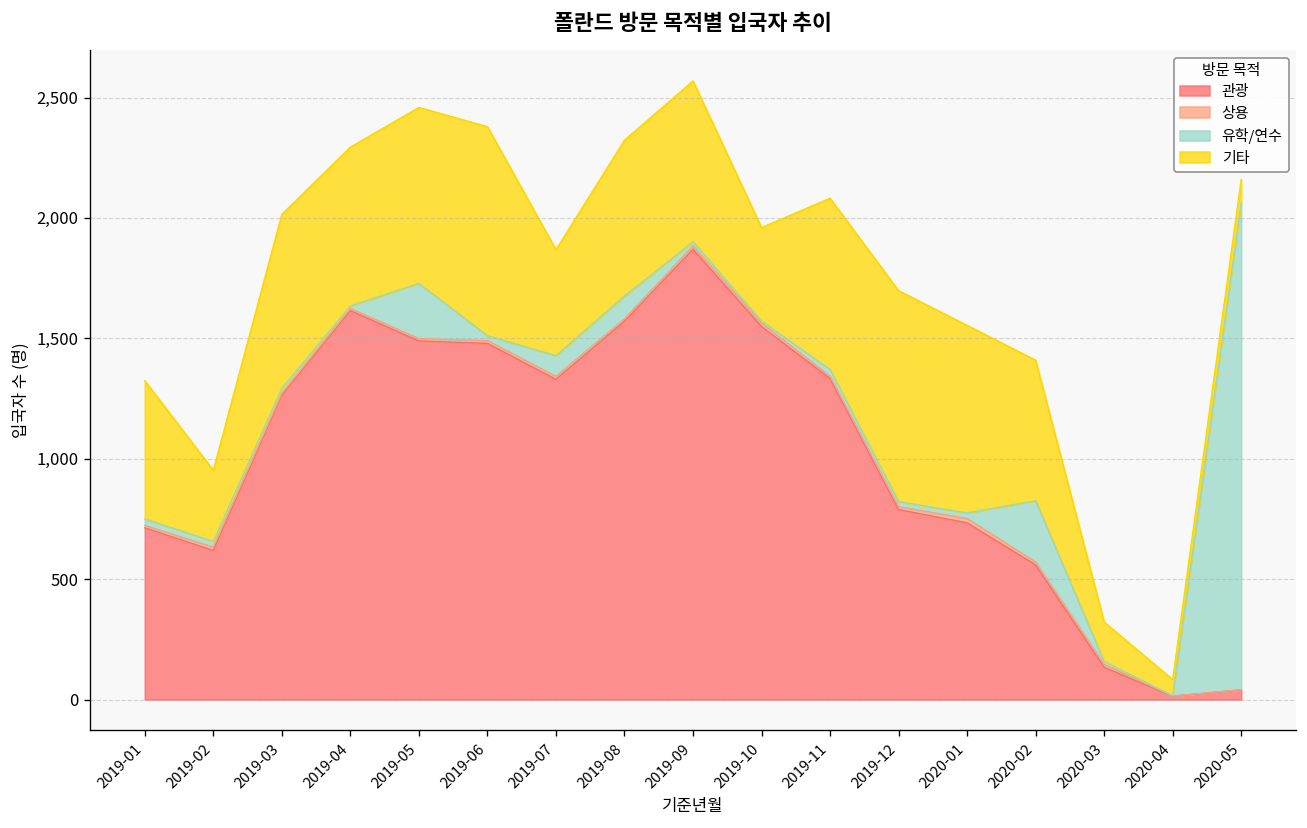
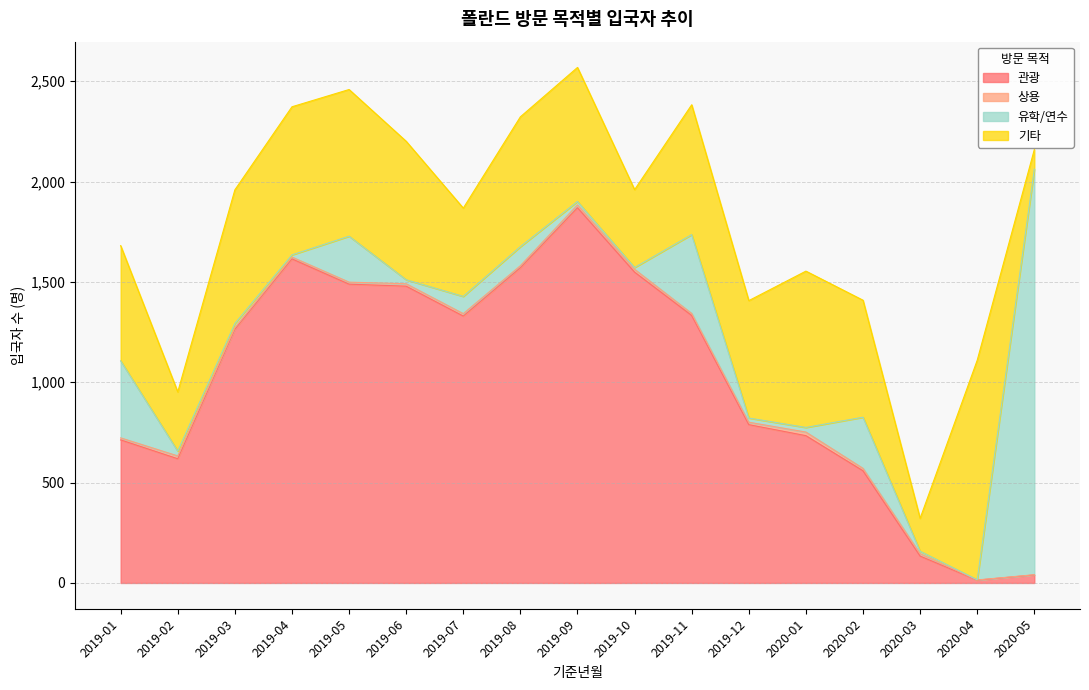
  {
    "유학/연수": {
-     "2019-01": "30",
+     "2019-01": "380",
      "2019-02": "20",
      "2019-03": "20",
      "2019-05": "230",
      "2019-06": "20",
      "2019-07": "90",
      "2019-08": "100",
      "2019-09": "20",
-     "2019-11": "30",
+     "2019-11": "390",
      "2019-12": "20",
      "2020-01": "20",
      "2020-02": "260",
      "2020-05": "2,020"
    },
    "기타": {
      "2019-01": "570",
      "2019-02": "300",
-     "2019-03": "720",
-     "2019-04": "660",
+     "2019-03": "670",
+     "2019-04": "740",
      "2019-05": "730",
-     "2019-06": "870",
+     "2019-06": "690",
      "2019-07": "440",
      "2019-08": "650",
      "2019-09": "670",
      "2019-10": "390",
-     "2019-11": "710",
-     "2019-12": "880",
+     "2019-11": "650",
+     "2019-12": "590",
      "2020-01": "780",
      "2020-02": "580",
      "2020-03": "160",
-     "2020-04": "70",
+     "2020-04": "1,090",
      "2020-05": "100"
    }
  }
